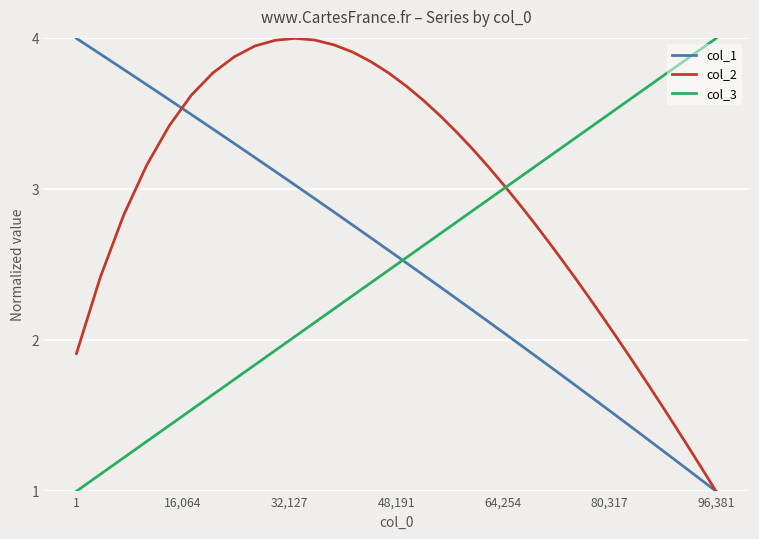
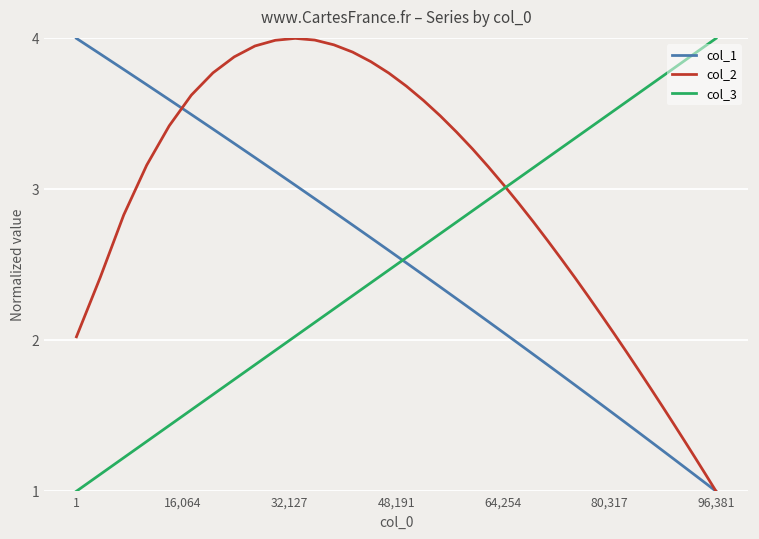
  {
    "col_1": {
      "1": 4.00
    },
    "col_2": {
-     "1": 1.91
+     "1": 2.02
    },
    "col_3": {
      "1": 1.00,
      "96,381": 4.00
    }
  }
